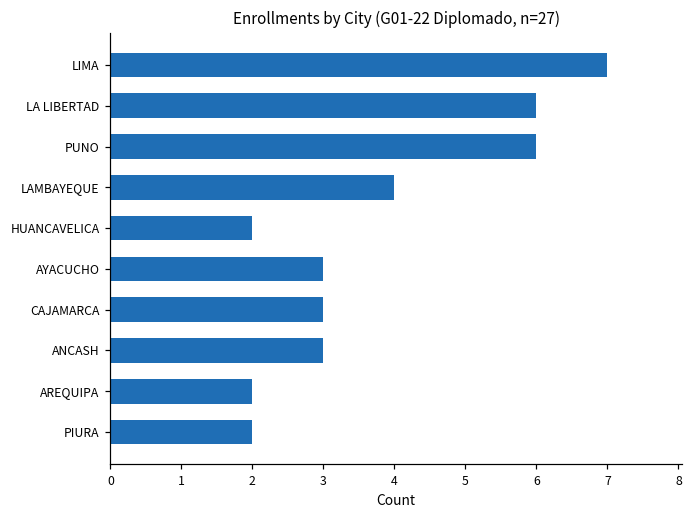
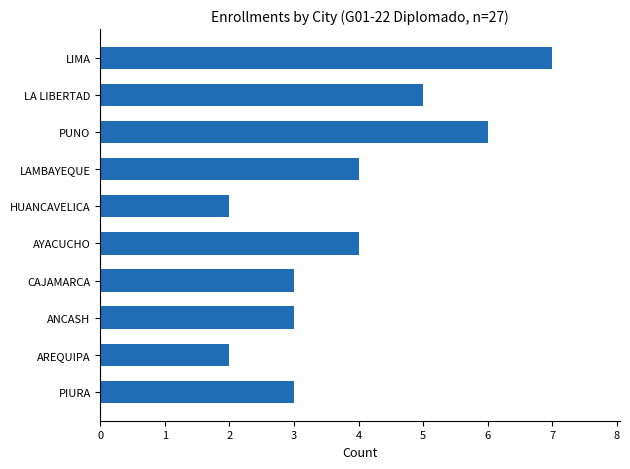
  {
    "LIMA": 7,
-   "LA LIBERTAD": 6,
+   "LA LIBERTAD": 5,
    "PUNO": 6,
    "LAMBAYEQUE": 4,
    "HUANCAVELICA": 2,
-   "AYACUCHO": 3,
+   "AYACUCHO": 4,
    "CAJAMARCA": 3,
    "ANCASH": 3,
    "AREQUIPA": 2,
-   "PIURA": 2
+   "PIURA": 3
  }
